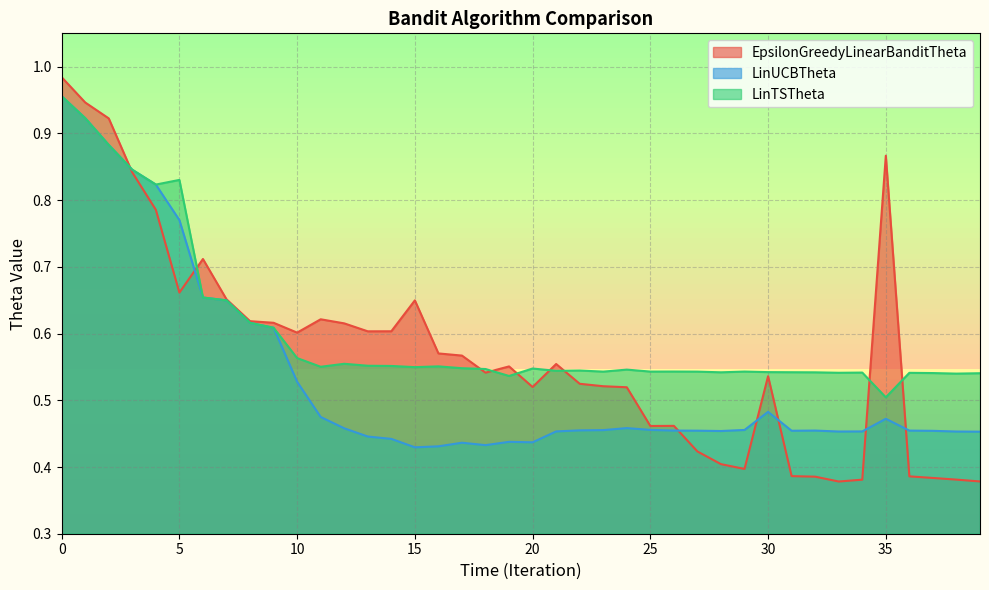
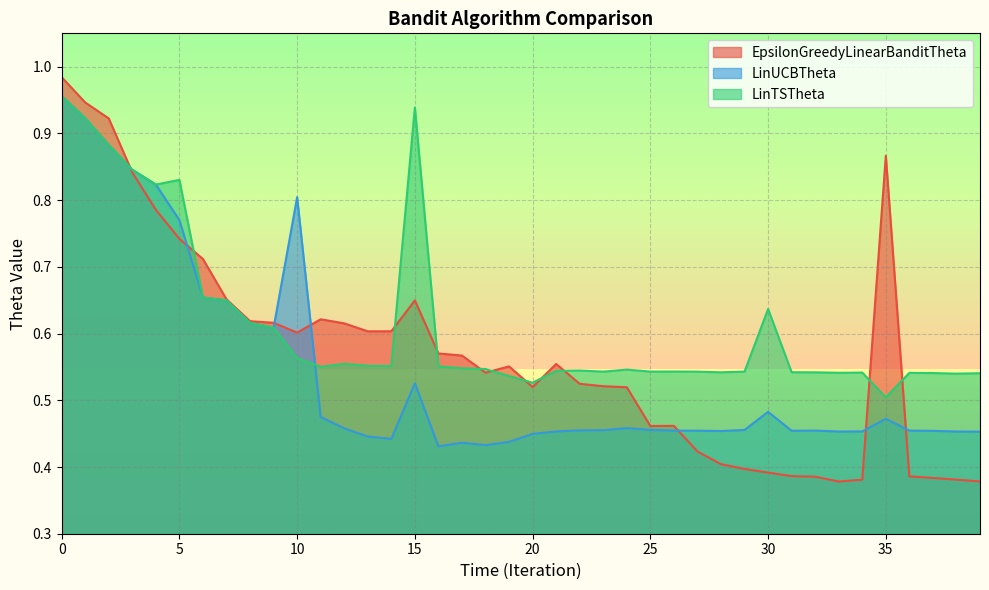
  {
    "EpsilonGreedyLinearBanditTheta": {
      "0": 0.98,
-     "5": 0.66,
+     "5": 0.74,
      "10": 0.60,
      "15": 0.65,
      "20": 0.52,
      "25": 0.46,
-     "30": 0.54,
+     "30": 0.39,
      "35": 0.87
    },
    "LinUCBTheta": {
      "5": 0.77,
-     "10": 0.53,
-     "15": 0.43,
-     "20": 0.44,
+     "10": 0.80,
+     "15": 0.53,
+     "20": 0.45,
      "25": 0.46,
      "30": 0.48,
      "35": 0.47
    },
    "LinTSTheta": {
      "5": 0.83,
      "10": 0.56,
-     "15": 0.55,
-     "20": 0.55,
+     "15": 0.94,
+     "20": 0.53,
      "25": 0.54,
-     "30": 0.54,
+     "30": 0.64,
      "35": 0.50
    }
  }
